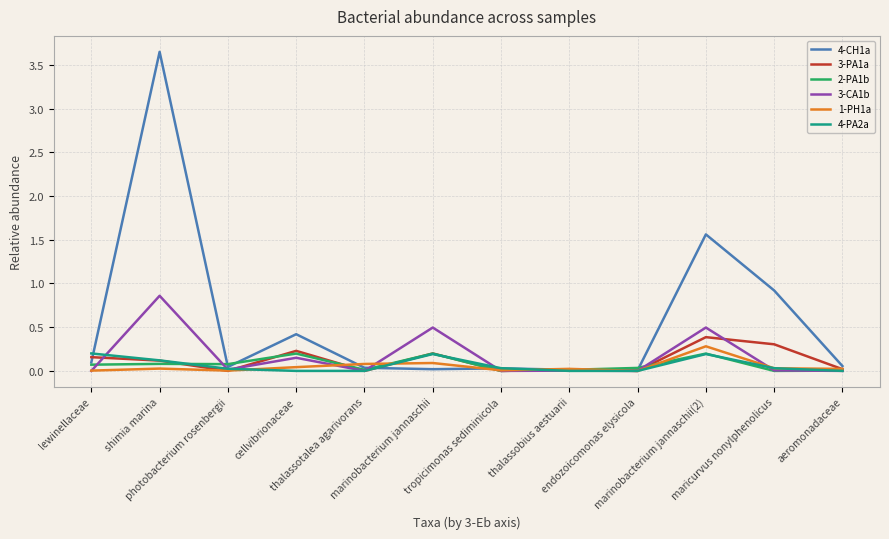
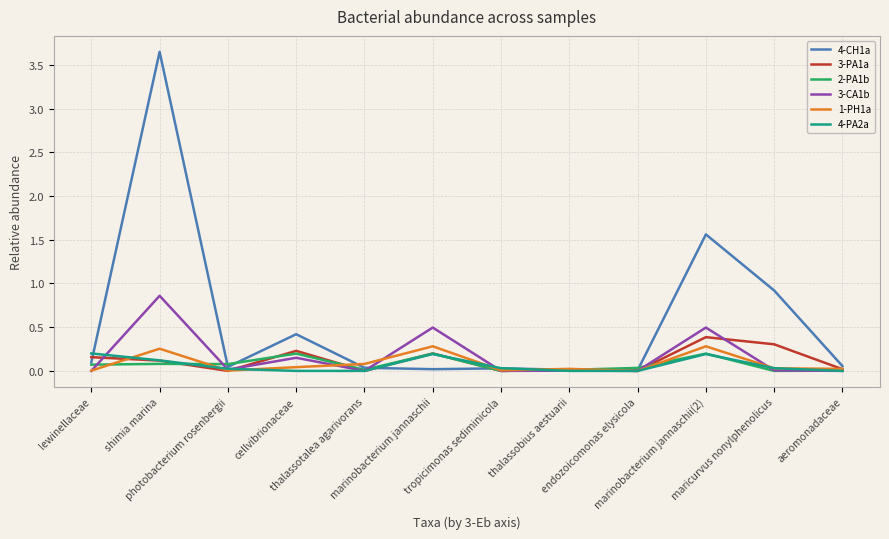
  {
    "4-CH1a": {
      "shimia marina": 3.6,
      "cellvibrionaceae": 0.4,
      "marinobacterium jannaschii": 0.0,
      "marinobacterium jannaschii(2)": 1.6,
      "maricurvus nonylphenolicus": 0.9,
      "aeromonadaceae": 0.1
    },
    "3-PA1a": {
      "lewinellaceae": 0.2,
      "cellvibrionaceae": 0.2,
      "marinobacterium jannaschii(2)": 0.4,
      "maricurvus nonylphenolicus": 0.3
    },
    "3-CA1b": {
      "shimia marina": 0.9,
      "cellvibrionaceae": 0.2,
      "marinobacterium jannaschii": 0.5,
      "marinobacterium jannaschii(2)": 0.5
    },
    "1-PH1a": {
-     "shimia marina": 0.0,
+     "shimia marina": 0.3,
      "cellvibrionaceae": 0.0,
      "thalassotalea agarivorans": 0.1,
-     "marinobacterium jannaschii": 0.1,
+     "marinobacterium jannaschii": 0.3,
      "marinobacterium jannaschii(2)": 0.3
    }
  }
